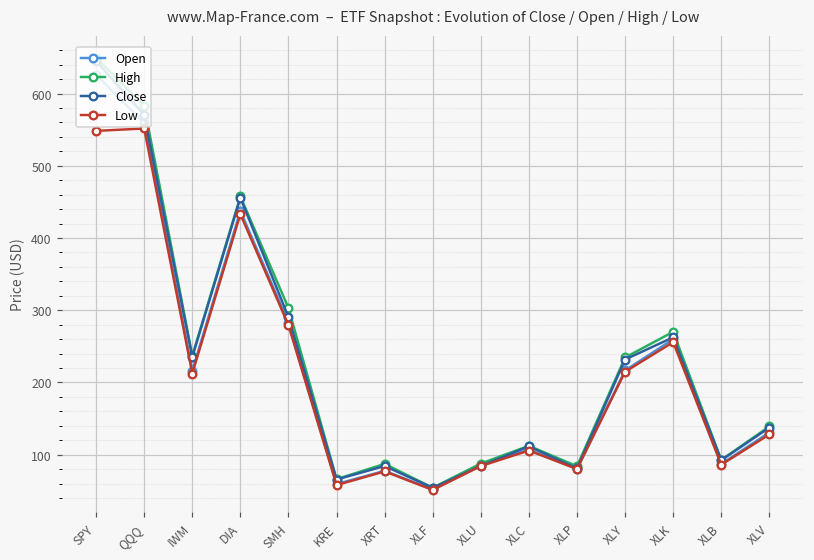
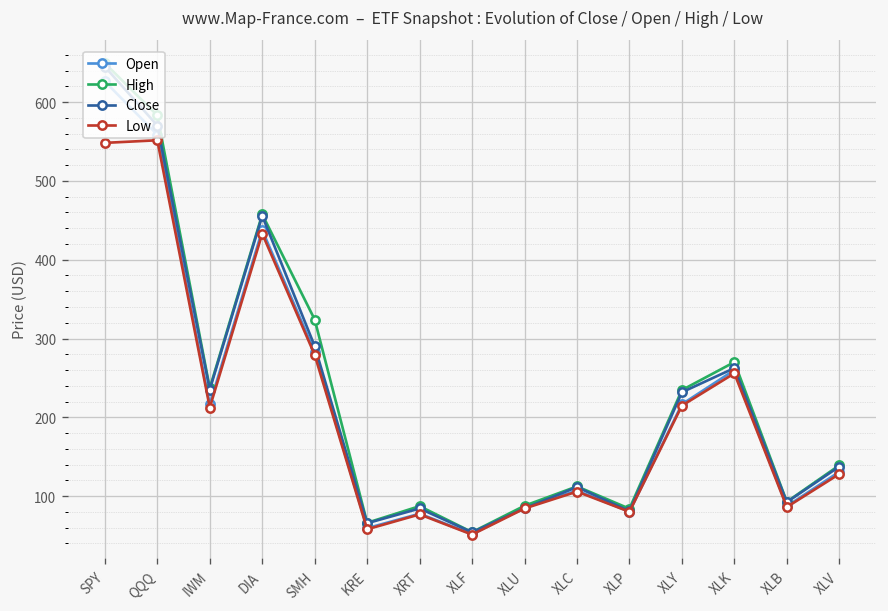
  {
    "Open": {
      "QQQ": 560,
      "IWM": 220,
      "DIA": 440
    },
    "High": {
-     "SMH": 300,
+     "SMH": 320,
      "XLK": 270
    },
    "Close": {
      "SMH": 290
    },
    "Low": {
      "SPY": 550,
      "QQQ": 550,
      "IWM": 210,
      "DIA": 430,
      "XLK": 260
    }
  }
